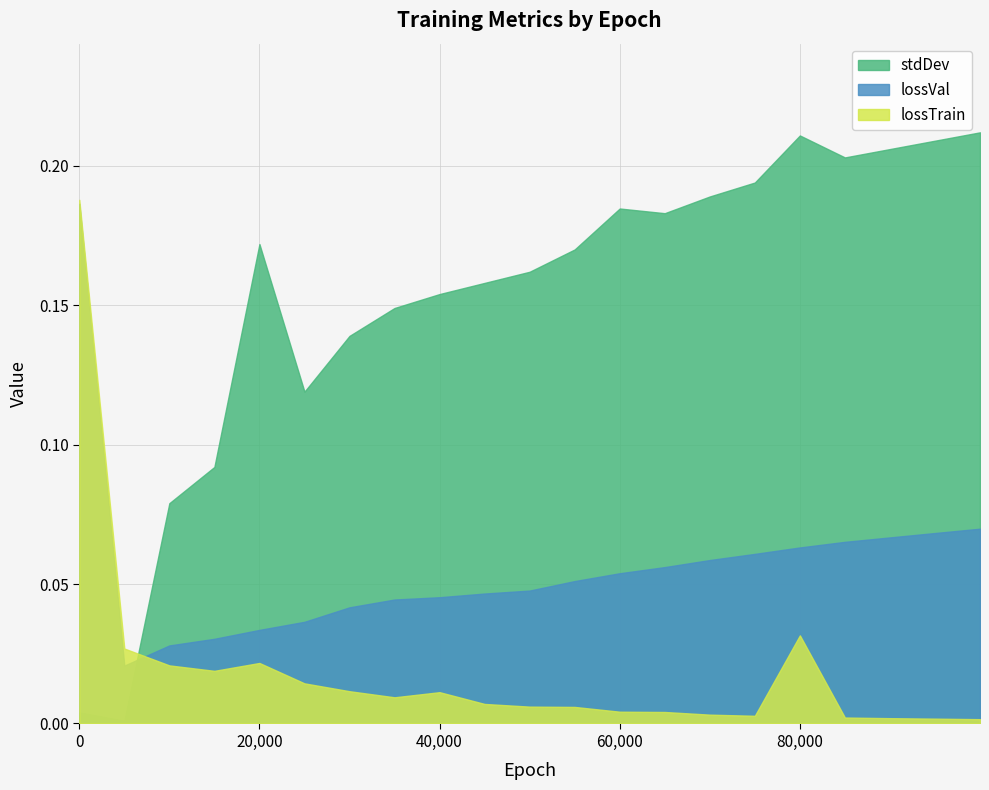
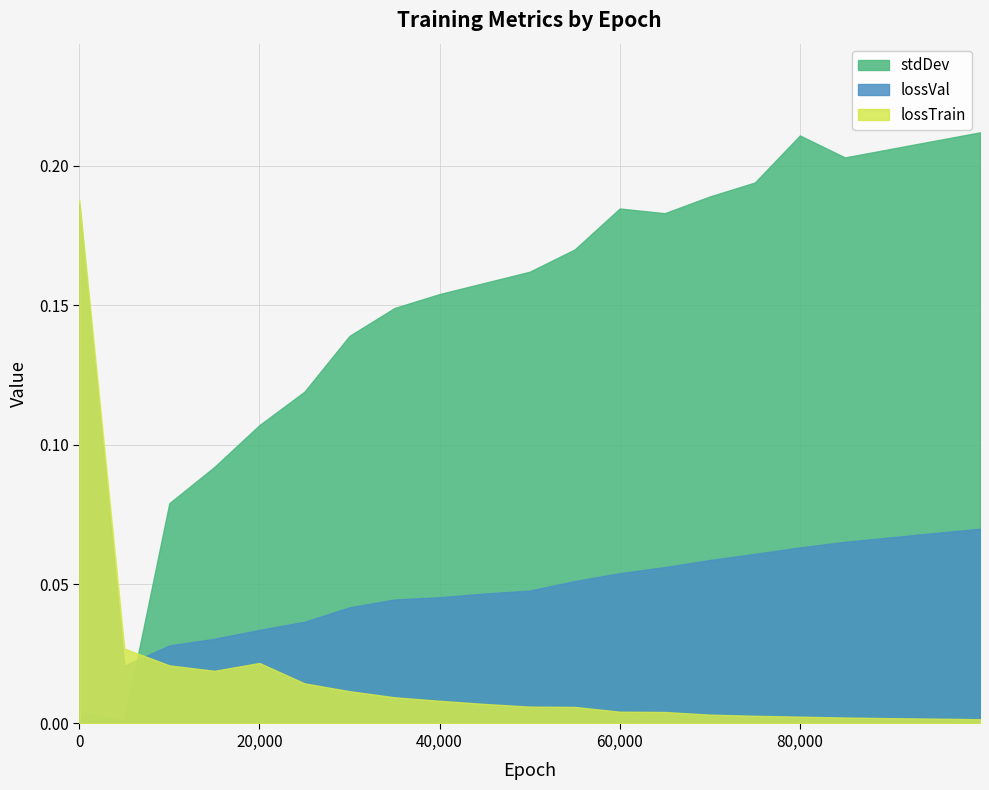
  {
    "stdDev": {
      "0": 0.004,
-     "20,000": 0.172,
+     "20,000": 0.107,
      "40,000": 0.154,
      "60,000": 0.185,
      "80,000": 0.211
    },
    "lossVal": {
      "0": 0.186,
      "20,000": 0.034,
      "40,000": 0.045,
      "60,000": 0.054,
      "80,000": 0.063
    },
    "lossTrain": {
      "0": 0.188,
      "20,000": 0.022,
-     "40,000": 0.011,
+     "40,000": 0.008,
      "60,000": 0.004,
-     "80,000": 0.032
+     "80,000": 0.002
    }
  }
